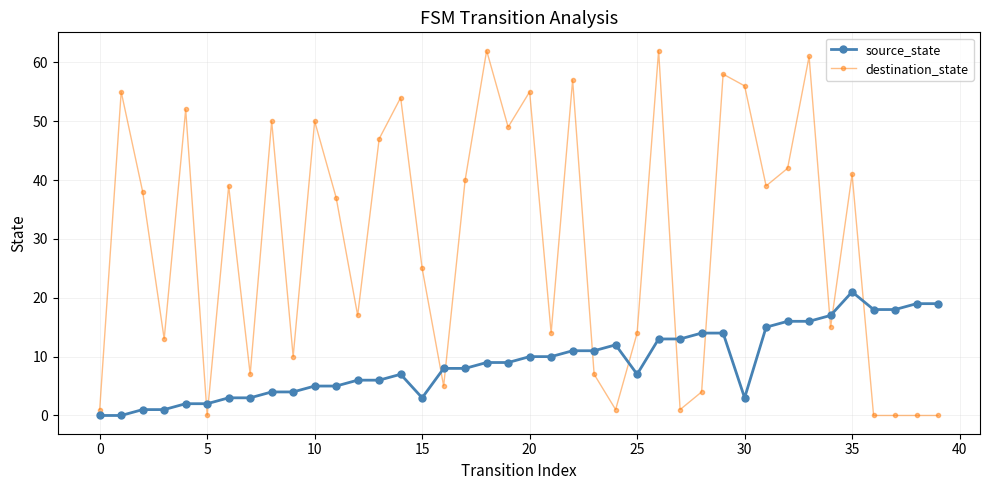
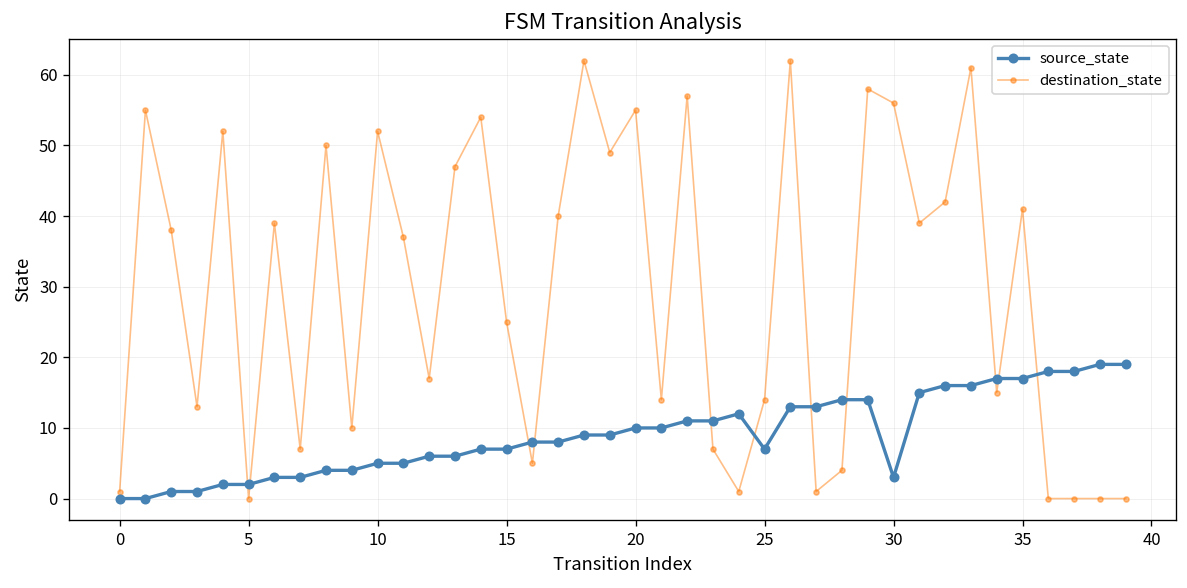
  {
    "source_state": {
      "0": 0,
      "5": 2,
      "10": 5,
-     "15": 3,
+     "15": 7,
      "20": 10,
      "25": 7,
      "30": 3,
-     "35": 21
+     "35": 17
    },
    "destination_state": {
      "0": 1,
      "5": 0,
-     "10": 50,
+     "10": 52,
      "15": 25,
      "20": 55,
      "25": 14,
      "30": 56,
      "35": 41
    }
  }
